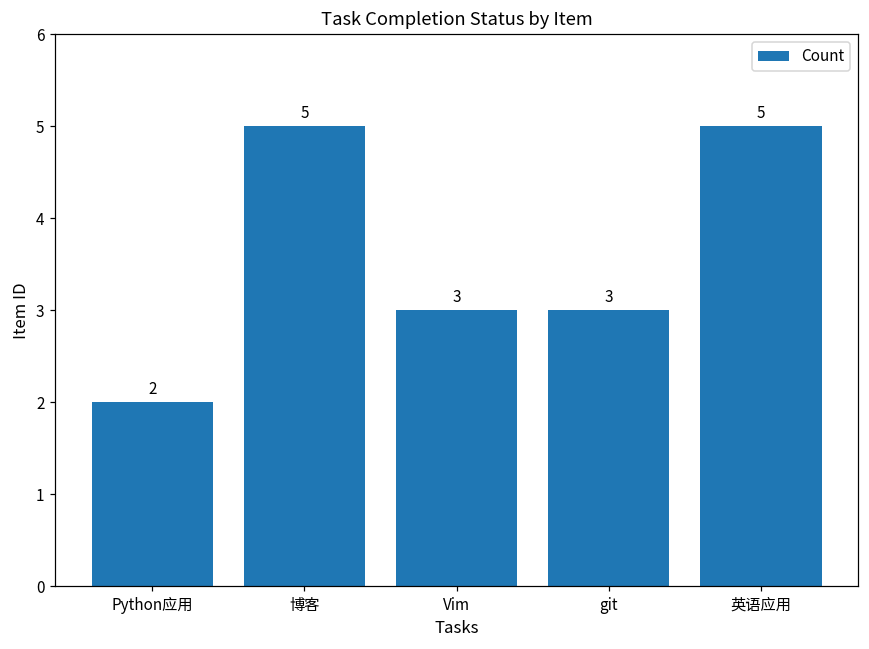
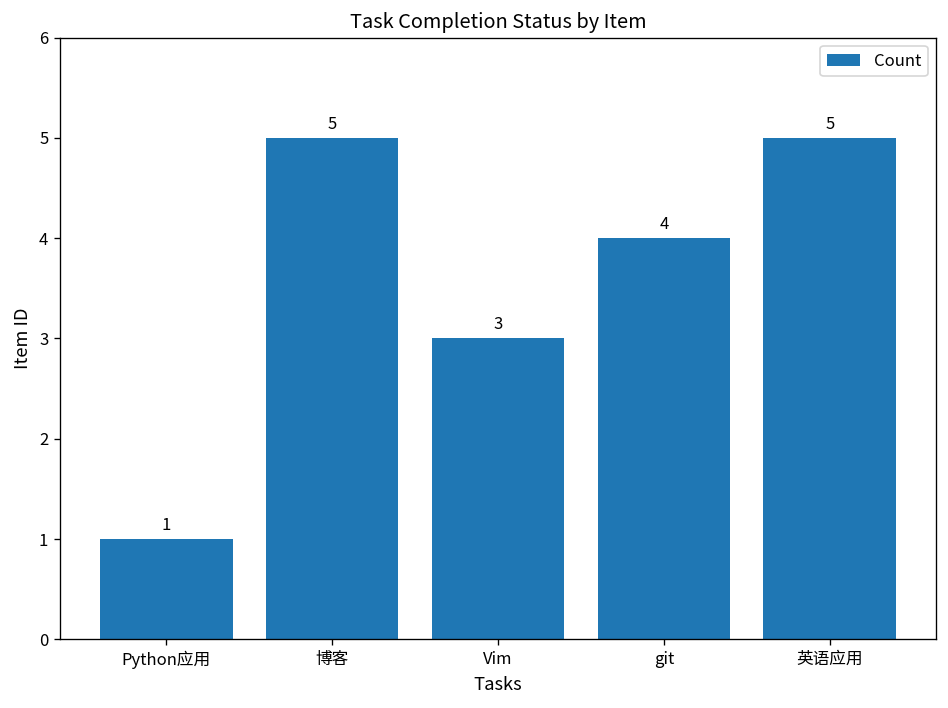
  {
-   "Python应用": 2,
+   "Python应用": 1,
    "博客": 5,
    "Vim": 3,
-   "git": 3,
+   "git": 4,
    "英语应用": 5
  }
